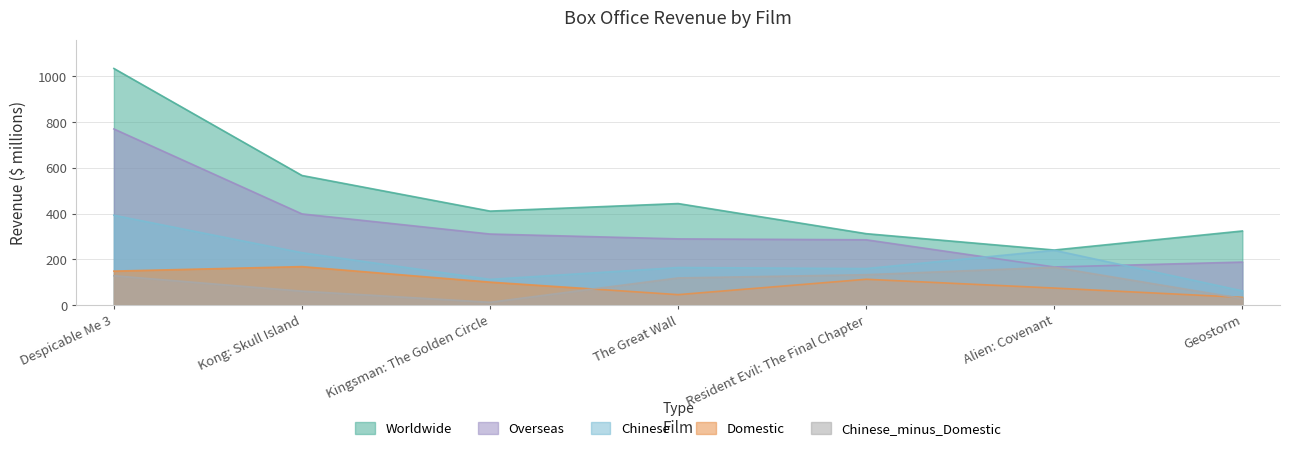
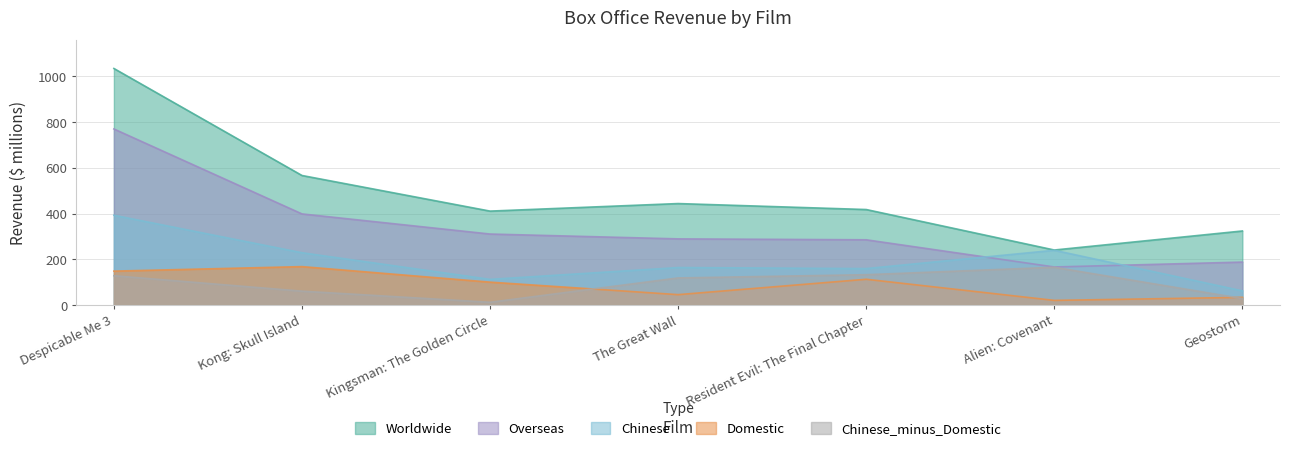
  {
    "Worldwide": {
      "Despicable Me 3": 1030,
      "Kong: Skull Island": 570,
      "Kingsman: The Golden Circle": 410,
      "The Great Wall": 440,
-     "Resident Evil: The Final Chapter": 310,
+     "Resident Evil: The Final Chapter": 420,
      "Geostorm": 320
    },
    "Domestic": {
      "Despicable Me 3": 150,
      "Kong: Skull Island": 170,
      "Kingsman: The Golden Circle": 100,
      "The Great Wall": 50,
      "Resident Evil: The Final Chapter": 110,
-     "Alien: Covenant": 70
+     "Alien: Covenant": 20
    }
  }
